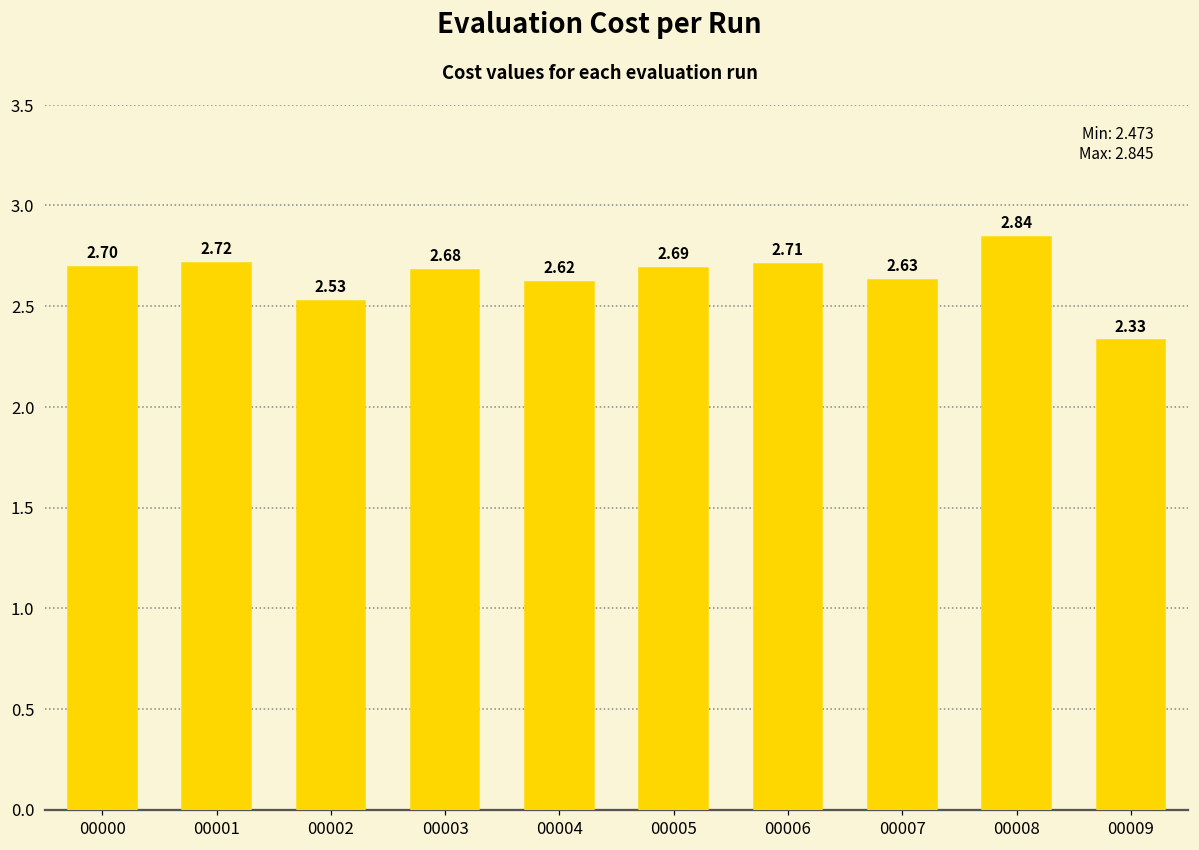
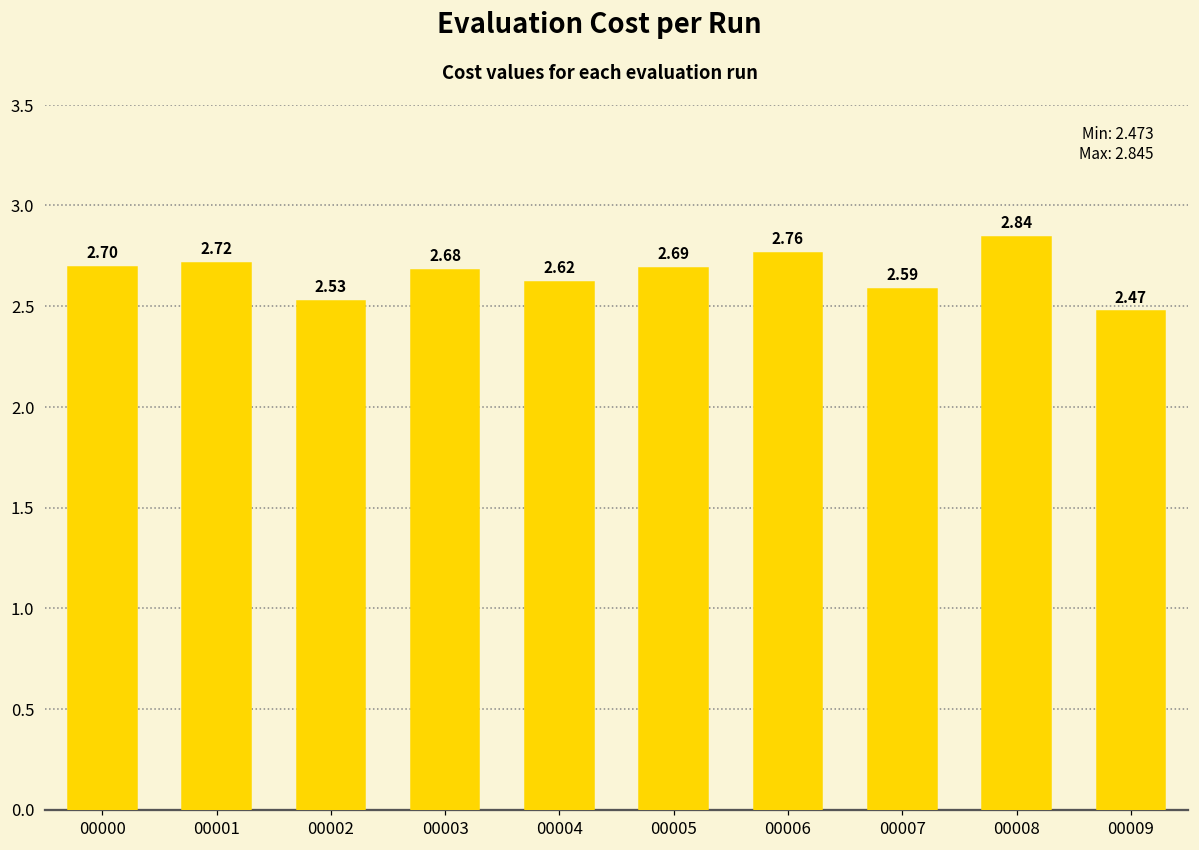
  {
    "00000": 2.70,
    "00001": 2.72,
    "00002": 2.53,
    "00003": 2.68,
    "00004": 2.62,
    "00005": 2.69,
-   "00006": 2.71,
-   "00007": 2.63,
+   "00006": 2.76,
+   "00007": 2.59,
    "00008": 2.84,
-   "00009": 2.33
+   "00009": 2.47
  }
